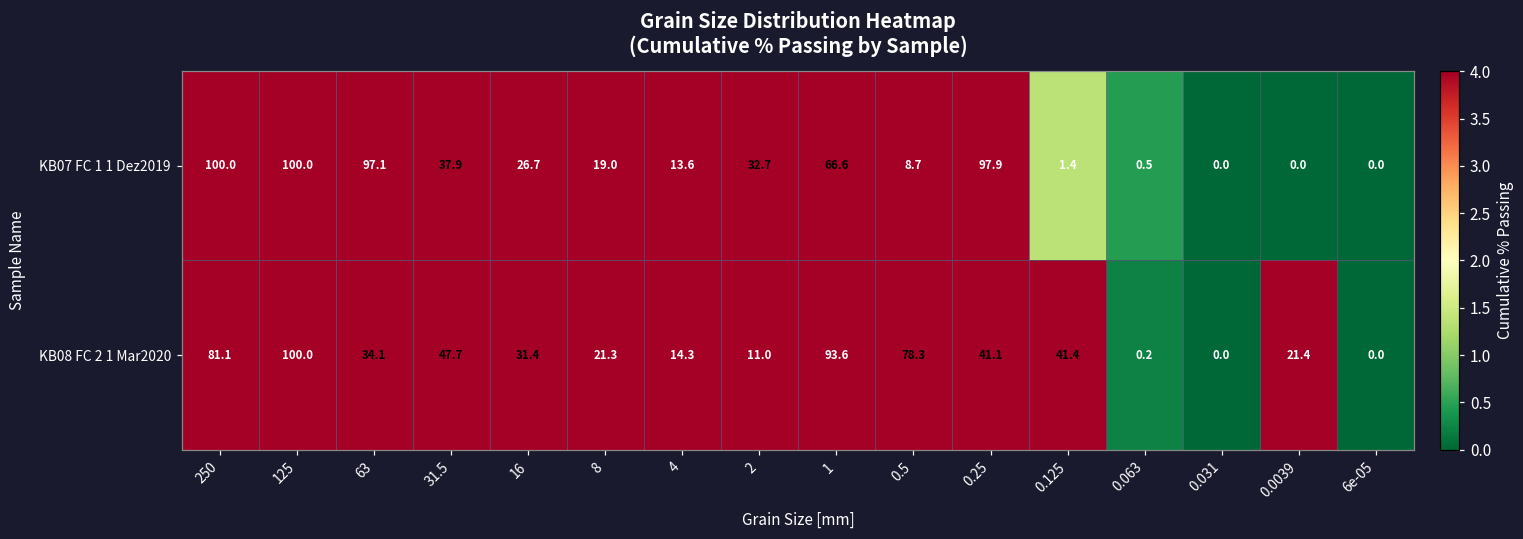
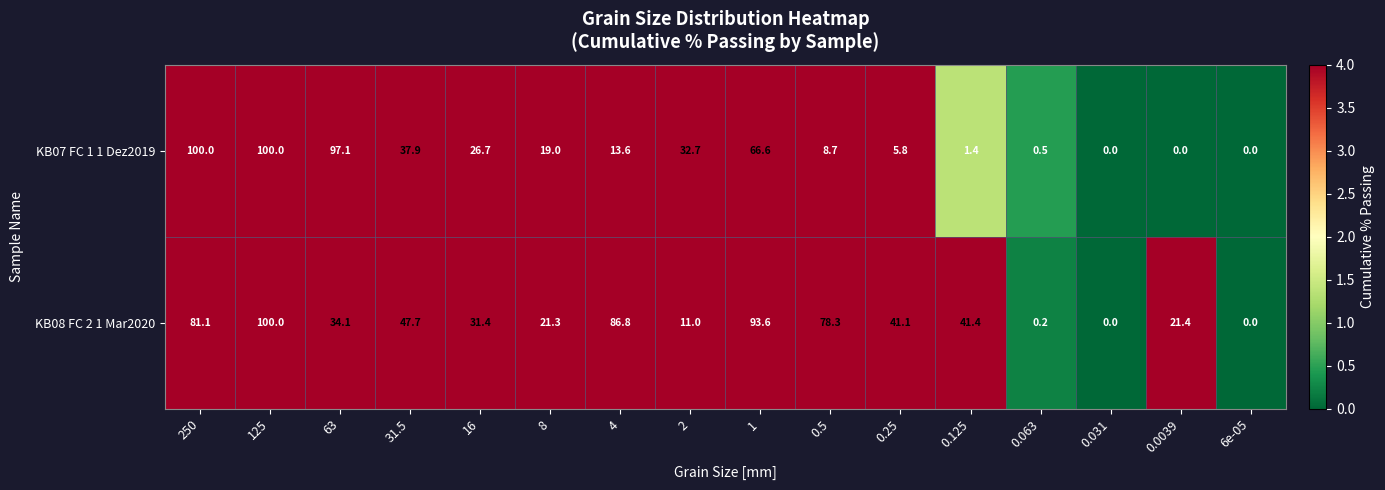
  {
    "KB07 FC 1 1 Dez2019": {
      "250": 100.0,
      "125": 100.0,
      "63": 97.1,
      "31.5": 37.9,
      "16": 26.7,
      "8": 19.0,
      "4": 13.6,
      "2": 32.7,
      "1": 66.6,
      "0.5": 8.7,
-     "0.25": 97.9,
+     "0.25": 5.8,
      "0.125": 1.4,
      "0.063": 0.5,
      "0.031": 0.0,
      "0.0039": 0.0,
      "6e-05": 0.0
    },
    "KB08 FC 2 1 Mar2020": {
      "250": 81.1,
      "125": 100.0,
      "63": 34.1,
      "31.5": 47.7,
      "16": 31.4,
      "8": 21.3,
-     "4": 14.3,
+     "4": 86.8,
      "2": 11.0,
      "1": 93.6,
      "0.5": 78.3,
      "0.25": 41.1,
      "0.125": 41.4,
      "0.063": 0.2,
      "0.031": 0.0,
      "0.0039": 21.4,
      "6e-05": 0.0
    }
  }
